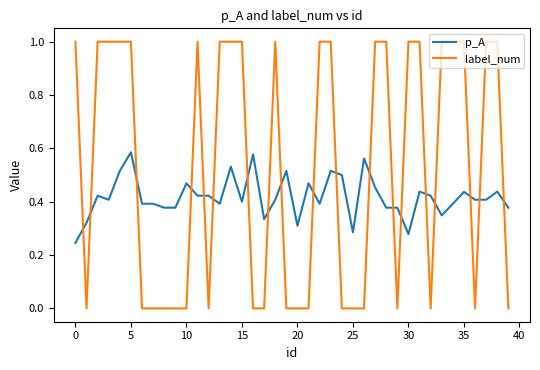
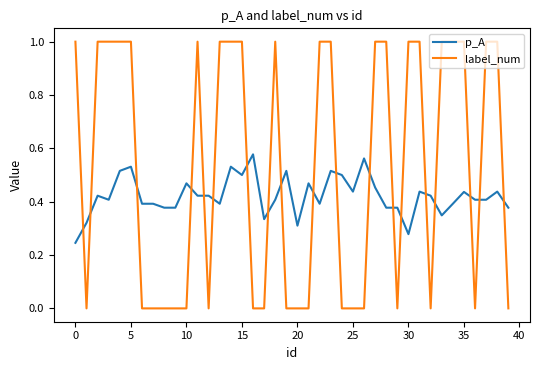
  {
    "p_A": {
      "0": 0.25,
-     "5": 0.59,
+     "5": 0.53,
      "10": 0.47,
-     "15": 0.4,
+     "15": 0.5,
      "20": 0.31,
-     "25": 0.29,
+     "25": 0.44,
      "30": 0.28,
      "35": 0.44
    },
    "label_num": {
      "0": 1.00,
      "5": 1.00,
      "10": 0.00,
      "15": 1.00,
      "20": 0.00,
      "25": 0.00,
      "30": 1.00
    }
  }
